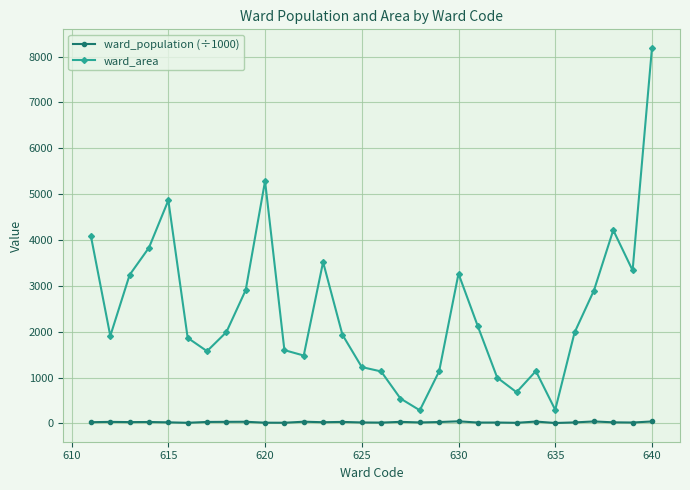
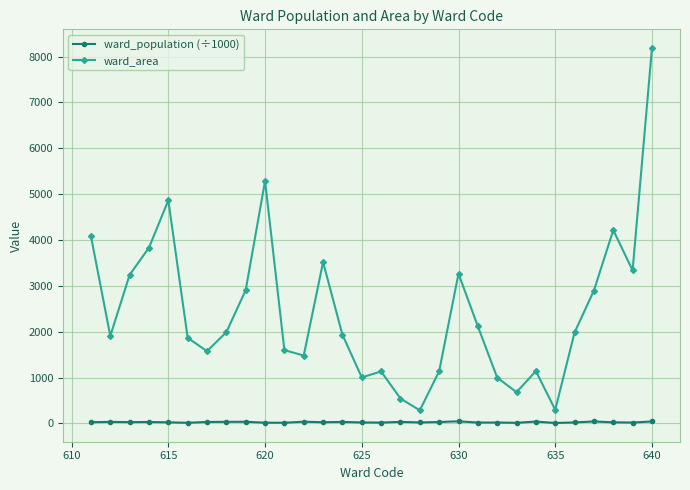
  {
    "ward_population (÷1000)": {
      "615": 0,
      "620": 0,
      "625": 0,
      "630": 0,
      "635": 0,
      "640": 0
    },
    "ward_area": {
      "615": 4900,
      "620": 5300,
-     "625": 1200,
+     "625": 1000,
      "630": 3300,
      "635": 300,
      "640": 8200
    }
  }
